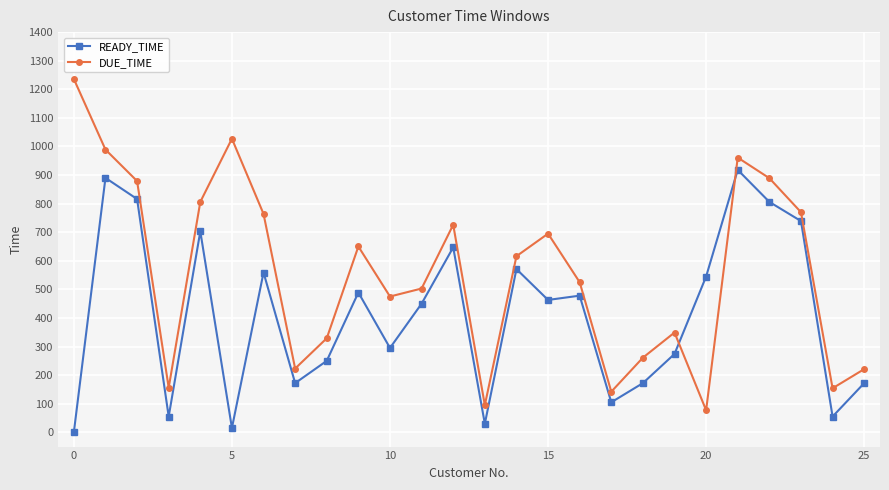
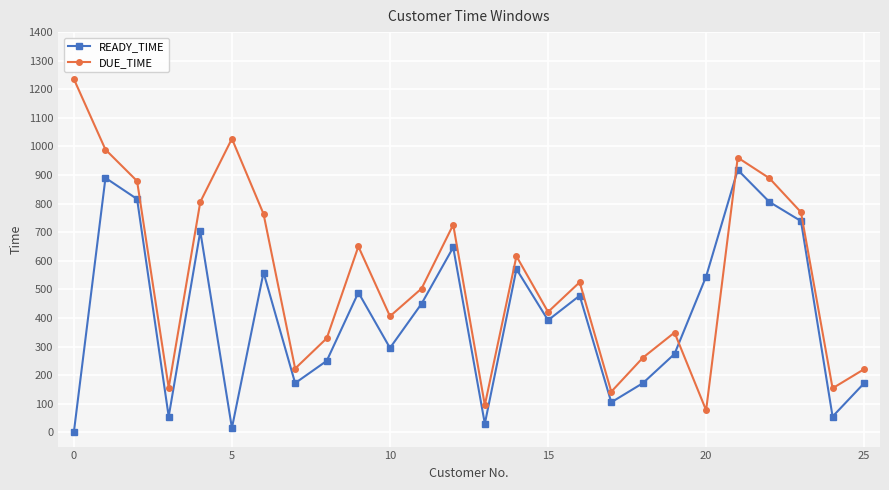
  {
    "READY_TIME": {
      "0": 0,
      "5": 20,
      "10": 300,
-     "15": 460,
+     "15": 390,
      "20": 550,
      "25": 170
    },
    "DUE_TIME": {
      "0": 1240,
      "5": 1030,
-     "10": 480,
-     "15": 700,
+     "10": 410,
+     "15": 420,
      "20": 80,
      "25": 220
    }
  }
